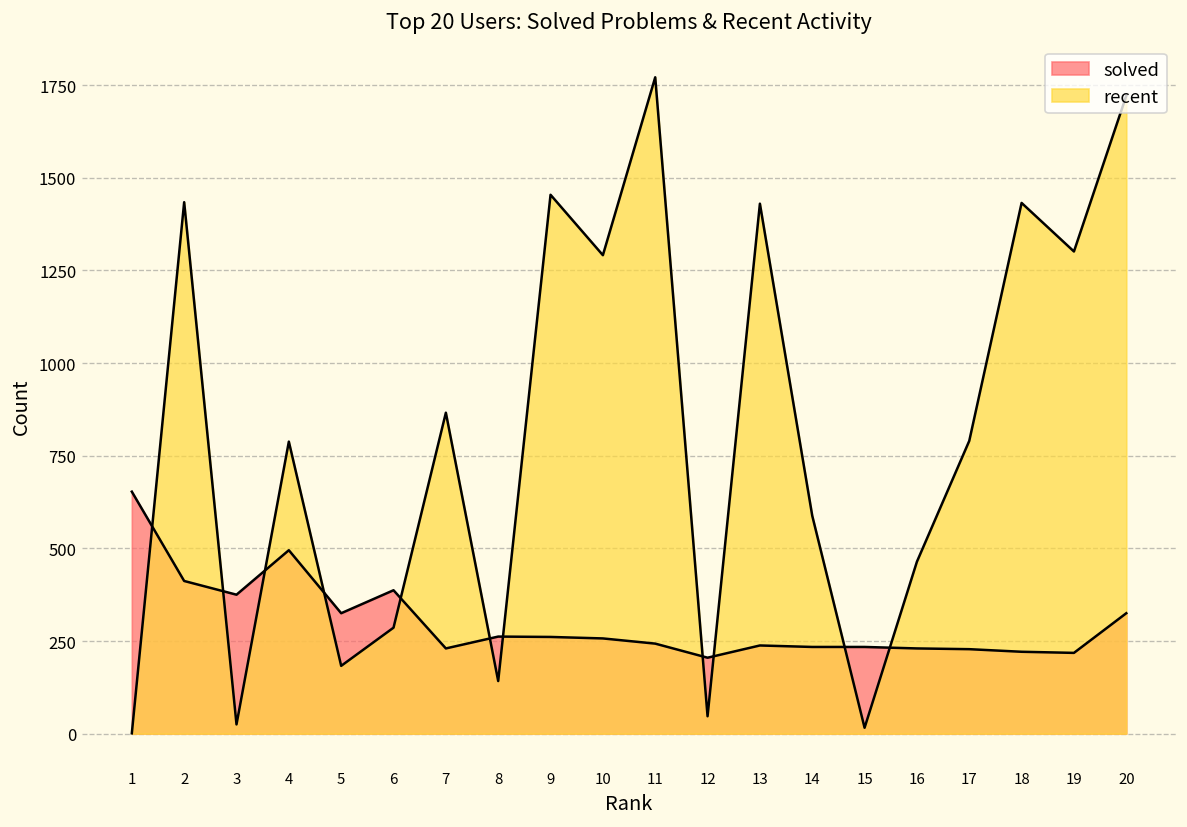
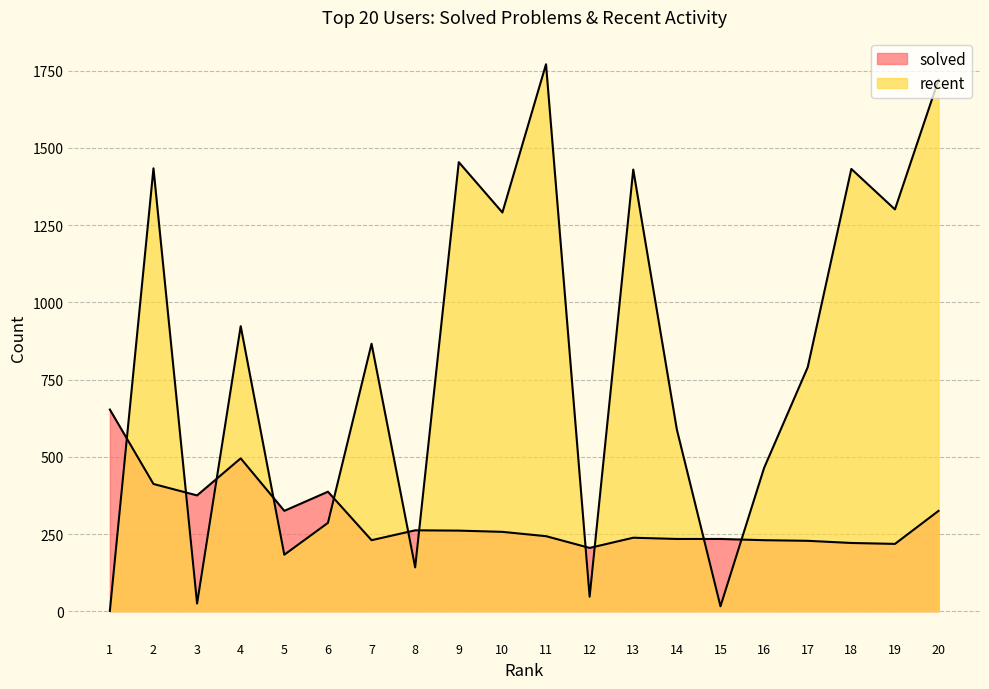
  {
    "solved": {
      "1": 650,
      "2": 410,
      "3": 380,
      "4": 500,
      "5": 330,
      "6": 390,
      "7": 230,
      "8": 260,
      "9": 260,
      "10": 260,
      "11": 240,
      "12": 210,
      "13": 240,
      "14": 230,
      "15": 230,
      "16": 230,
      "17": 230,
      "18": 220,
      "19": 220,
      "20": 330
    },
    "recent": {
      "1": 0,
      "2": 1430,
      "3": 30,
-     "4": 790,
+     "4": 920,
      "5": 180,
      "6": 290,
      "7": 870,
      "8": 140,
      "9": 1450,
      "10": 1290,
      "11": 1770,
      "12": 50,
      "13": 1430,
      "14": 590,
      "15": 20,
      "16": 460,
      "17": 790,
      "18": 1430,
      "19": 1300
    }
  }
